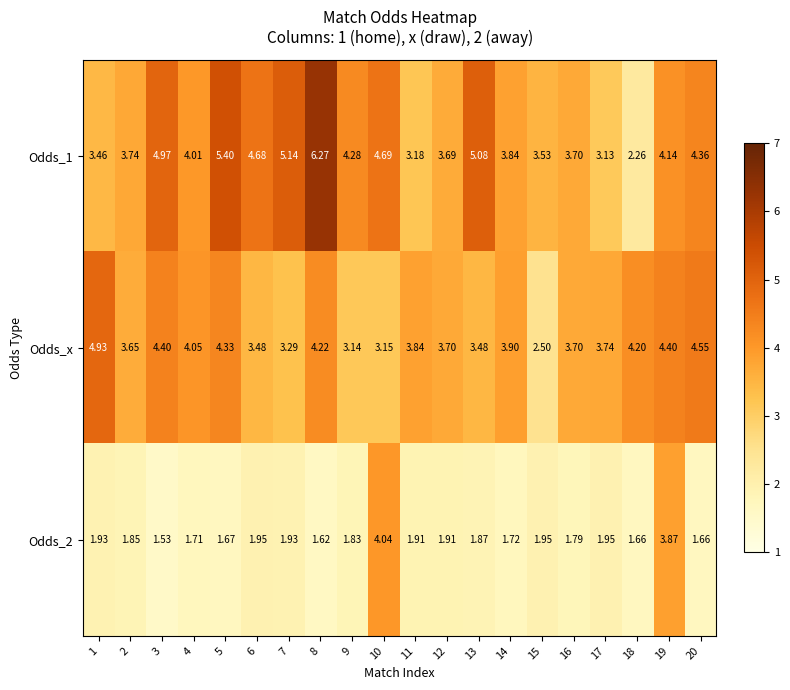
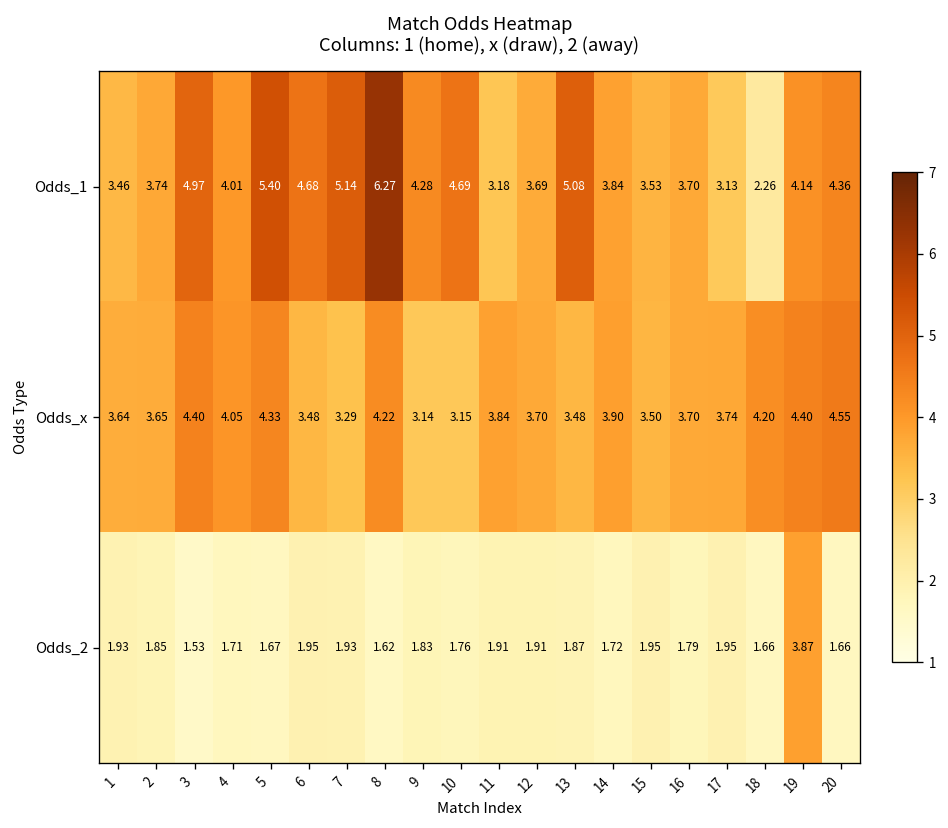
  {
    "Odds_1": {
      "1": 3.46,
      "2": 3.74,
      "3": 4.97,
      "4": 4.01,
      "5": 5.40,
      "6": 4.68,
      "7": 5.14,
      "8": 6.27,
      "9": 4.28,
      "10": 4.69,
      "11": 3.18,
      "12": 3.69,
      "13": 5.08,
      "14": 3.84,
      "15": 3.53,
      "16": 3.70,
      "17": 3.13,
      "18": 2.26,
      "19": 4.14,
      "20": 4.36
    },
    "Odds_x": {
-     "1": 4.93,
+     "1": 3.64,
      "2": 3.65,
      "3": 4.40,
      "4": 4.05,
      "5": 4.33,
      "6": 3.48,
      "7": 3.29,
      "8": 4.22,
      "9": 3.14,
      "10": 3.15,
      "11": 3.84,
      "12": 3.70,
      "13": 3.48,
      "14": 3.90,
-     "15": 2.50,
+     "15": 3.50,
      "16": 3.70,
      "17": 3.74,
      "18": 4.20,
      "19": 4.40,
      "20": 4.55
    },
    "Odds_2": {
      "1": 1.93,
      "2": 1.85,
      "3": 1.53,
      "4": 1.71,
      "5": 1.67,
      "6": 1.95,
      "7": 1.93,
      "8": 1.62,
      "9": 1.83,
-     "10": 4.04,
+     "10": 1.76,
      "11": 1.91,
      "12": 1.91,
      "13": 1.87,
      "14": 1.72,
      "15": 1.95,
      "16": 1.79,
      "17": 1.95,
      "18": 1.66,
      "19": 3.87,
      "20": 1.66
    }
  }
